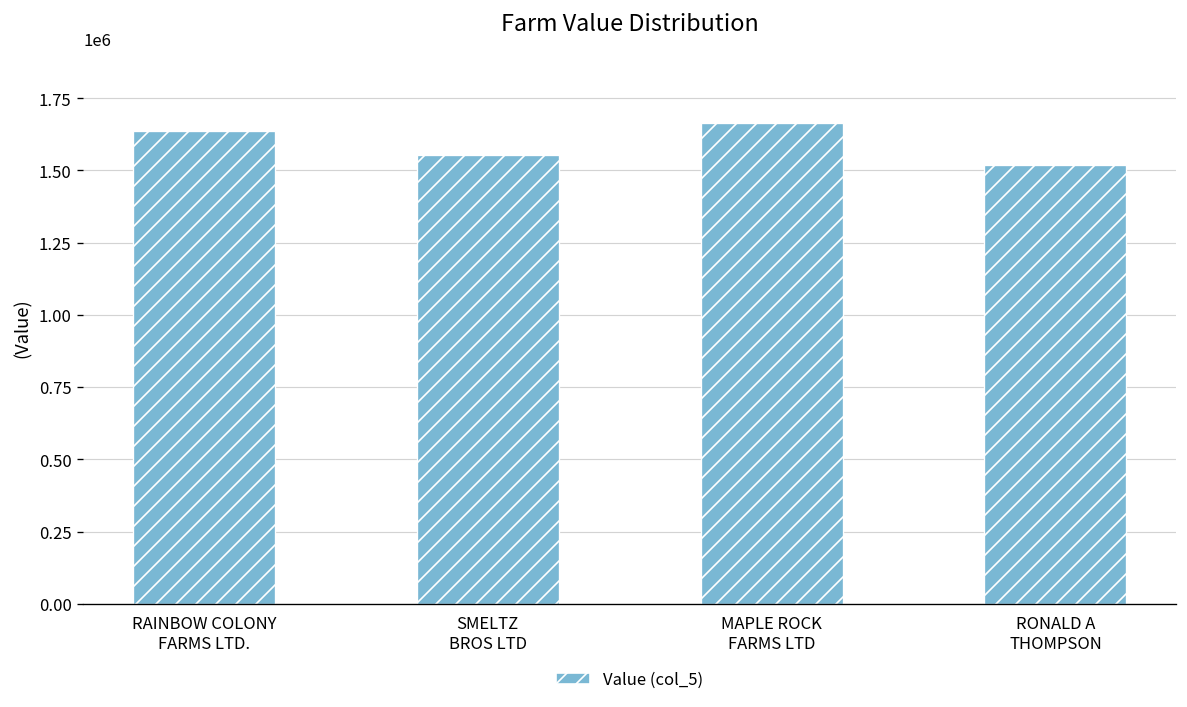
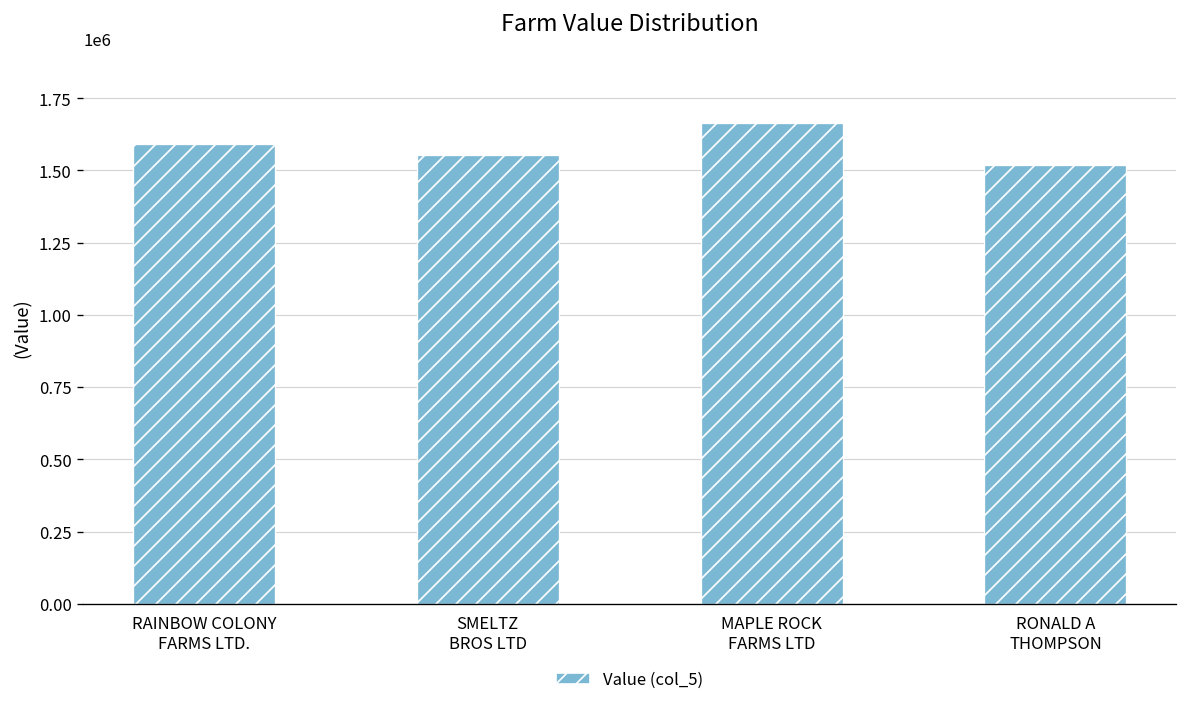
  {
-   "RAINBOW COLONY FARMS LTD.": 1640000,
+   "RAINBOW COLONY FARMS LTD.": 1590000,
    "SMELTZ BROS LTD": 1560000,
    "MAPLE ROCK FARMS LTD": 1670000,
    "RONALD A THOMPSON": 1520000
  }
